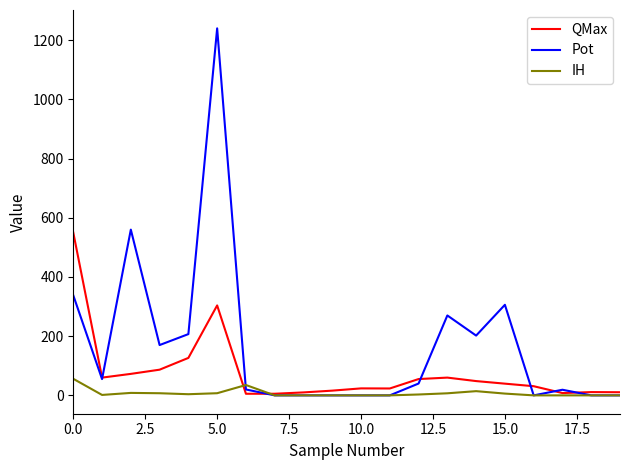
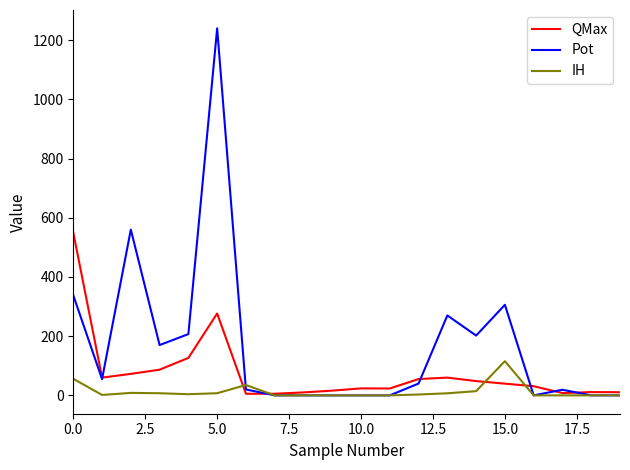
  {
    "QMax": {
      "0.0": 550,
-     "5.0": 300,
+     "5.0": 280,
      "10.0": 20,
      "15.0": 40
    },
    "Pot": {
      "0.0": 340,
      "5.0": 1240,
      "15.0": 310
    },
    "IH": {
      "0.0": 60,
      "5.0": 10,
-     "15.0": 10
+     "15.0": 120
    }
  }
